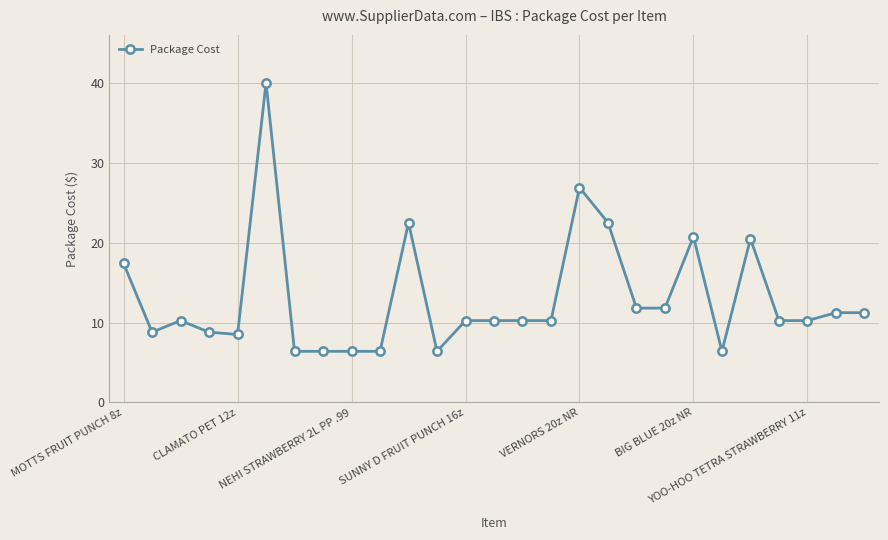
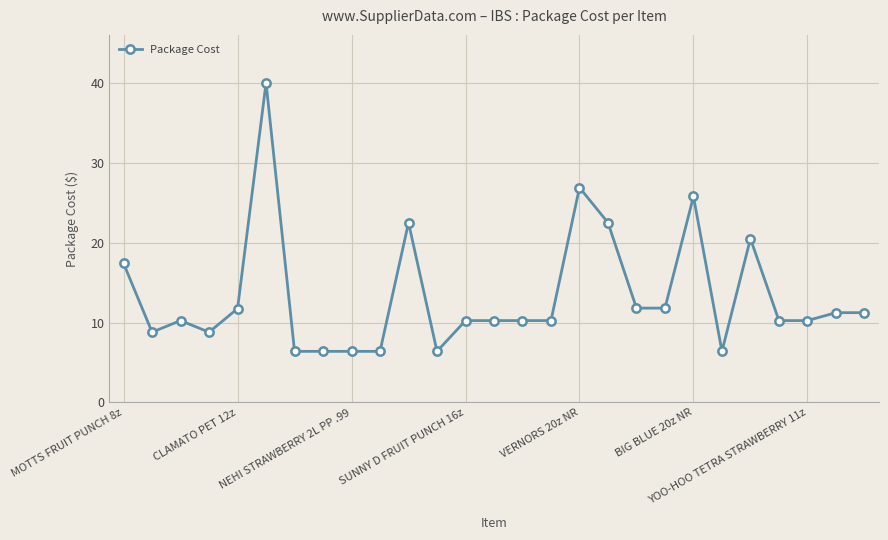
  {
    "MOTTS FRUIT PUNCH 8z": 17,
-   "CLAMATO PET 12z": 9,
+   "CLAMATO PET 12z": 12,
    "NEHI STRAWBERRY 2L PP .99": 6,
    "SUNNY D FRUIT PUNCH 16z": 10,
    "VERNORS 20z NR": 27,
-   "BIG BLUE 20z NR": 21,
+   "BIG BLUE 20z NR": 26,
    "YOO-HOO TETRA STRAWBERRY 11z": 10
  }
